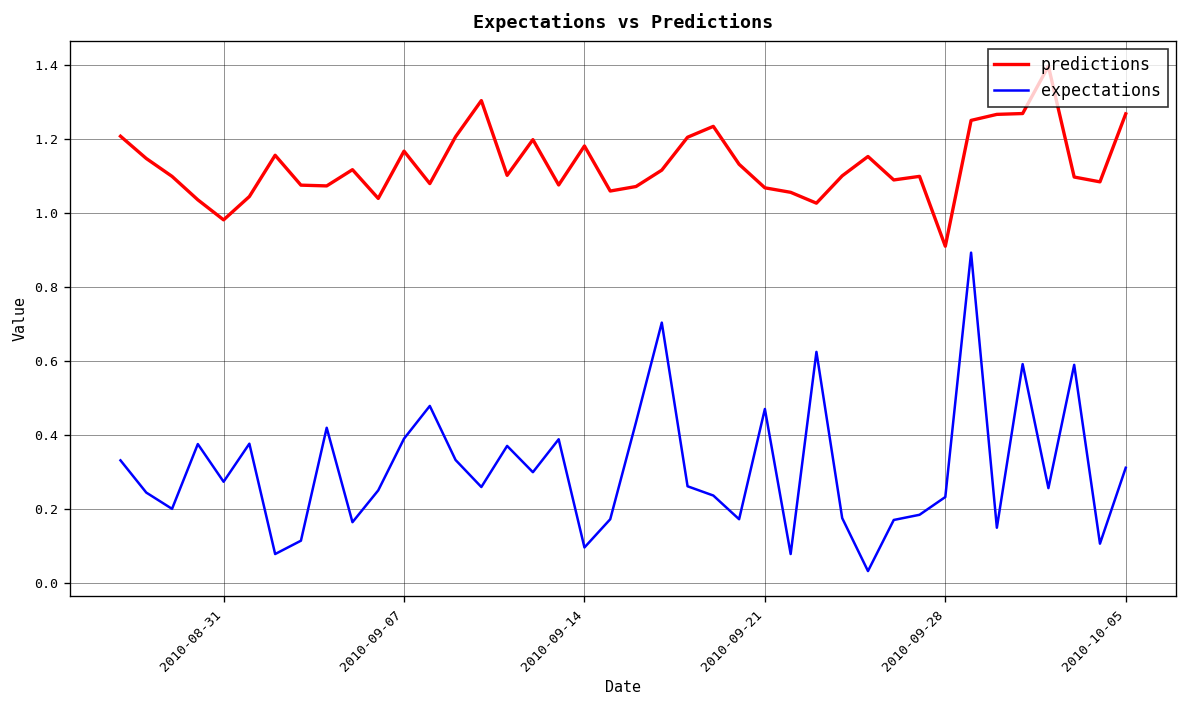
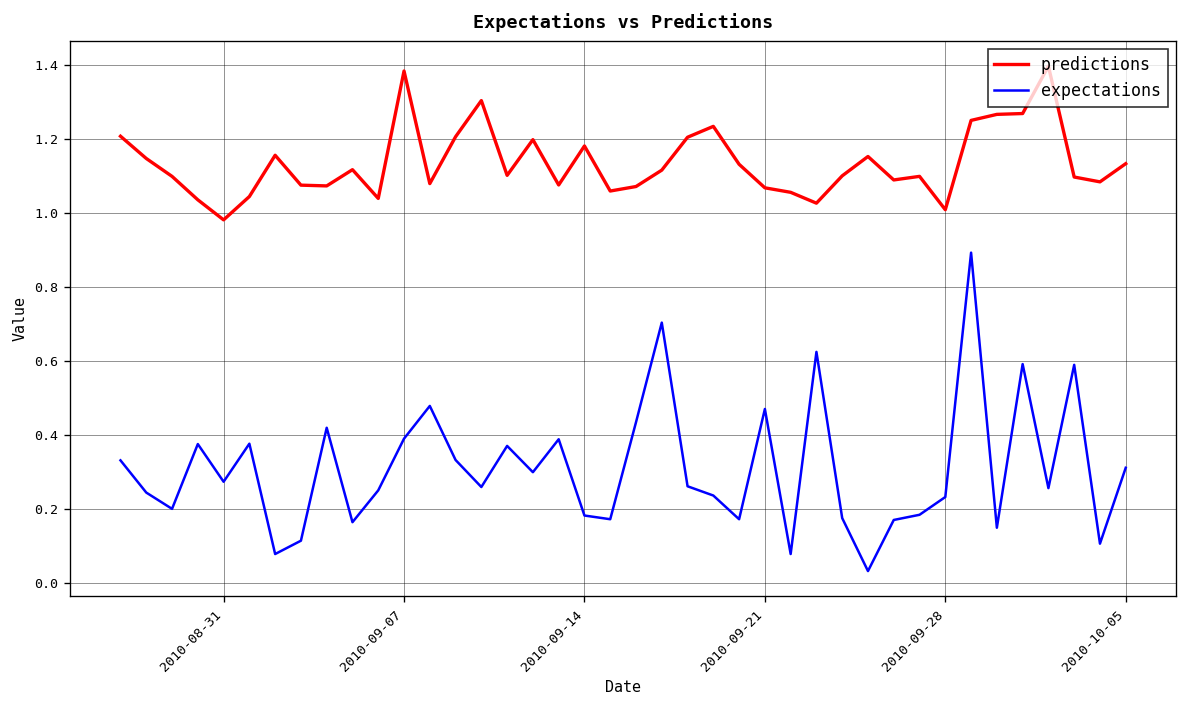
  {
    "predictions": {
      "2010-08-31": 0.98,
-     "2010-09-07": 1.17,
+     "2010-09-07": 1.38,
      "2010-09-14": 1.18,
      "2010-09-21": 1.07,
-     "2010-09-28": 0.91,
-     "2010-10-05": 1.27
+     "2010-09-28": 1.01,
+     "2010-10-05": 1.13
    },
    "expectations": {
      "2010-08-31": 0.27,
      "2010-09-07": 0.39,
-     "2010-09-14": 0.10,
+     "2010-09-14": 0.18,
      "2010-09-21": 0.47,
      "2010-09-28": 0.23,
      "2010-10-05": 0.31
    }
  }
